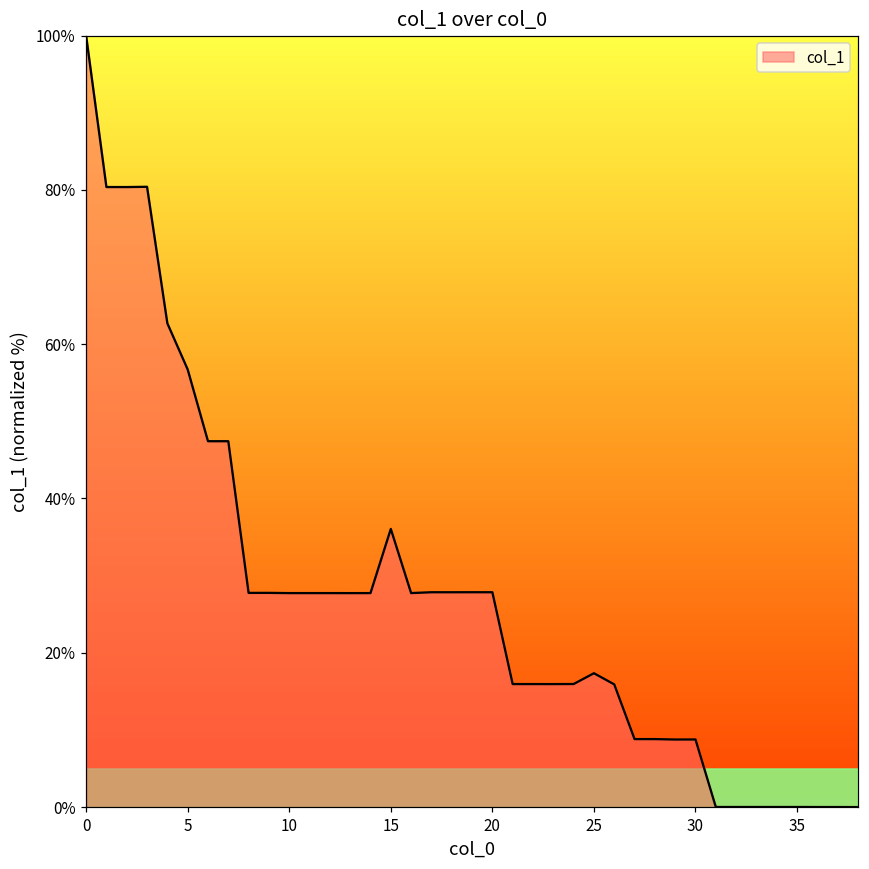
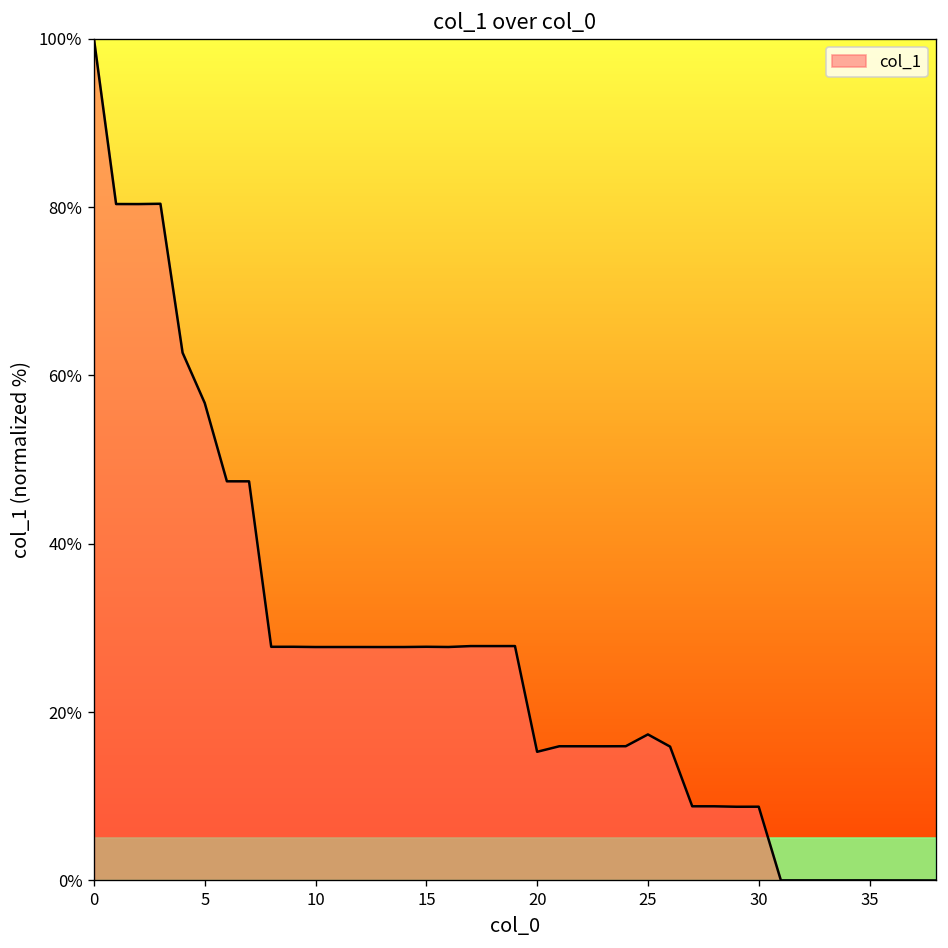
  {
    "0": "100%",
    "5": "57%",
    "10": "28%",
-   "15": "36%",
-   "20": "28%",
+   "15": "28%",
+   "20": "15%",
    "25": "17%",
    "30": "9%"
  }
